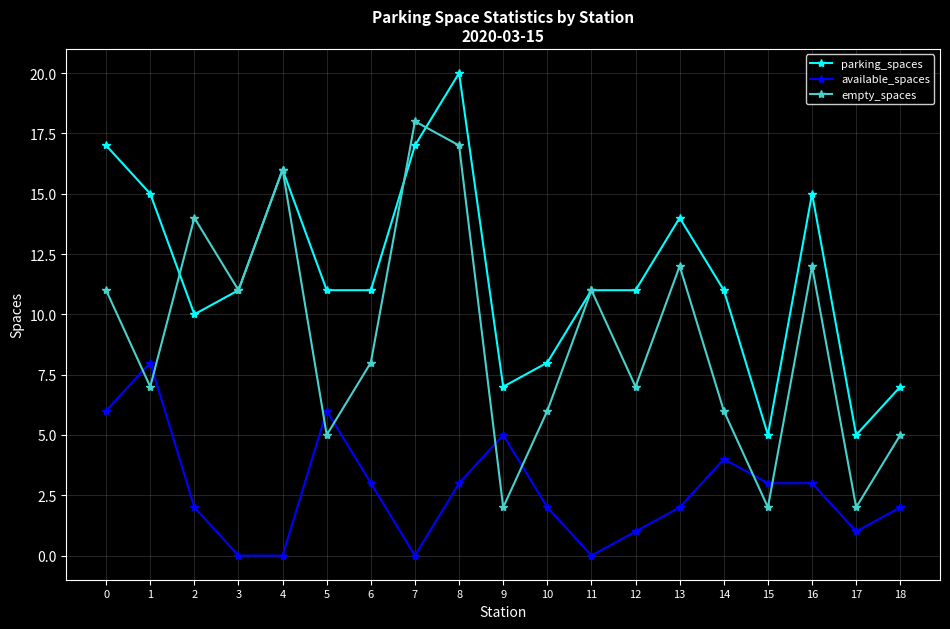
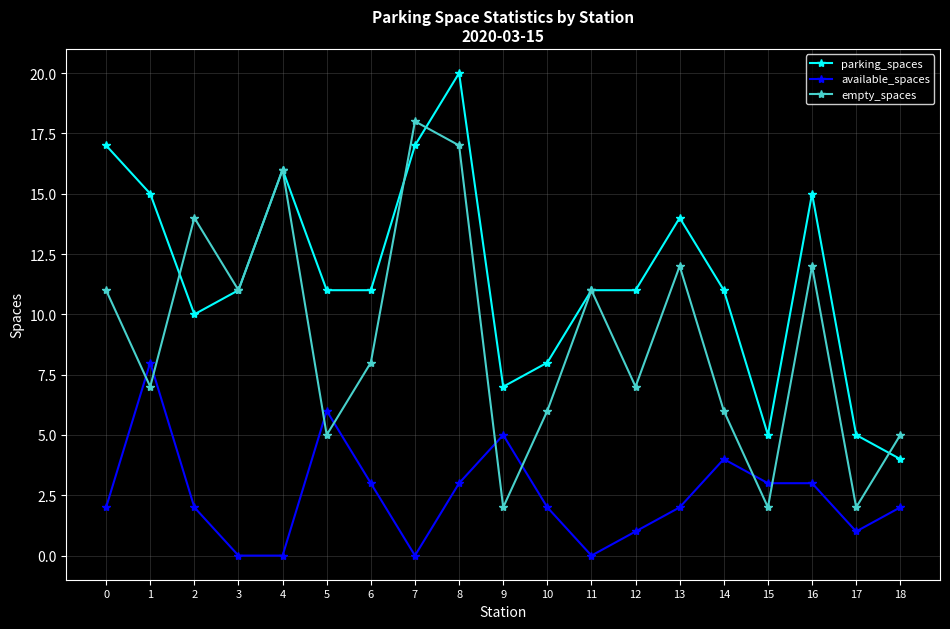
  {
    "parking_spaces": {
      "0": 17,
      "1": 15,
      "2": 10,
      "5": 11,
      "6": 11,
      "7": 17,
      "8": 20,
      "9": 7,
      "10": 8,
      "12": 11,
      "13": 14,
      "14": 11,
      "15": 5,
      "16": 15,
      "17": 5,
-     "18": 7
+     "18": 4
    },
    "available_spaces": {
-     "0": 6,
+     "0": 2,
      "1": 8,
      "2": 2,
      "3": 0,
      "4": 0,
      "5": 6,
      "6": 3,
      "7": 0,
      "8": 3,
      "9": 5,
      "10": 2,
      "11": 0,
      "12": 1,
      "13": 2,
      "14": 4,
      "15": 3,
      "16": 3,
      "17": 1,
      "18": 2
    },
    "empty_spaces": {
      "0": 11,
      "1": 7,
      "2": 14,
      "5": 5,
      "6": 8,
      "7": 18,
      "8": 17,
      "9": 2,
      "10": 6,
      "12": 7,
      "13": 12,
      "14": 6,
      "15": 2,
      "16": 12,
      "17": 2,
      "18": 5
    }
  }
